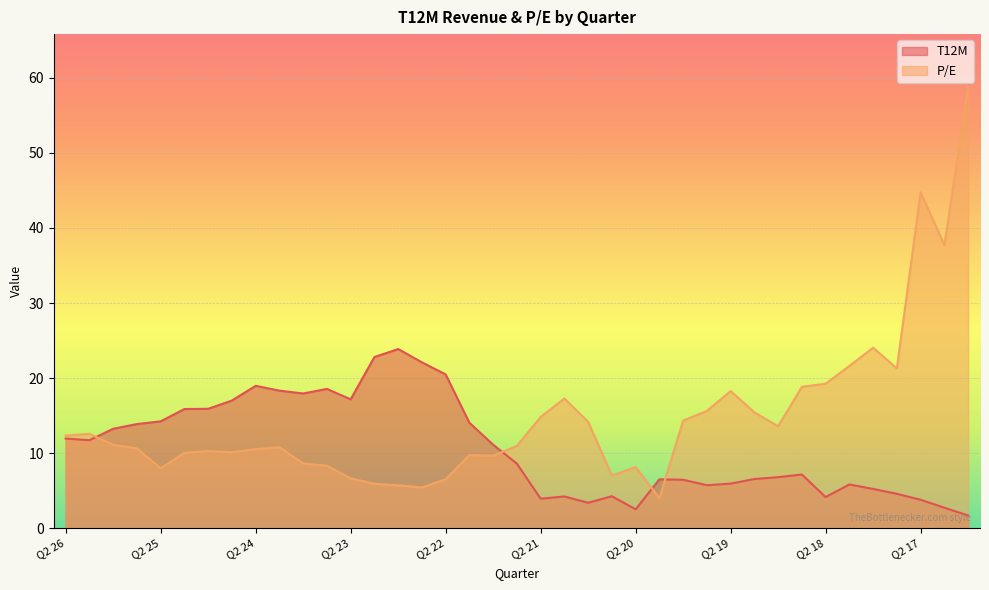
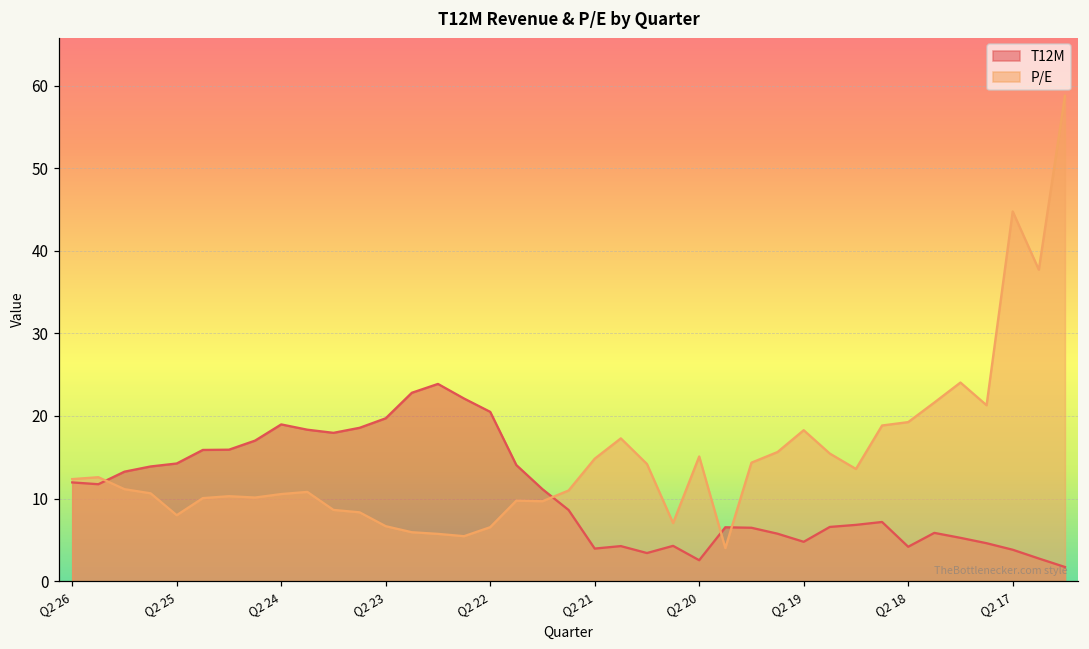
  {
    "T12M": {
      "Q2 26": 12,
      "Q2 25": 14,
      "Q2 24": 19,
-     "Q2 23": 17,
+     "Q2 23": 20,
      "Q2 22": 21,
      "Q2 21": 4,
      "Q2 20": 3,
-     "Q2 19": 6,
+     "Q2 19": 5,
      "Q2 18": 4,
      "Q2 17": 4
    },
    "P/E": {
      "Q2 26": 12,
      "Q2 25": 8,
      "Q2 24": 11,
      "Q2 23": 7,
      "Q2 22": 7,
      "Q2 21": 15,
-     "Q2 20": 8,
+     "Q2 20": 15,
      "Q2 19": 18,
      "Q2 18": 19,
      "Q2 17": 45
    }
  }
